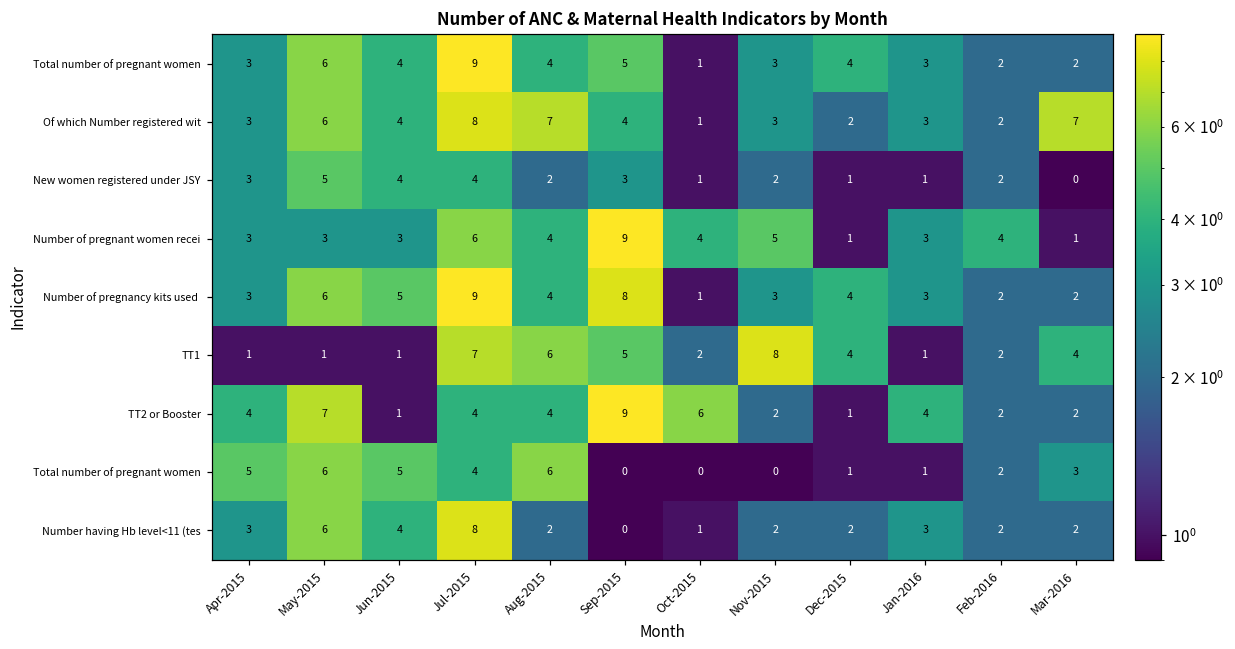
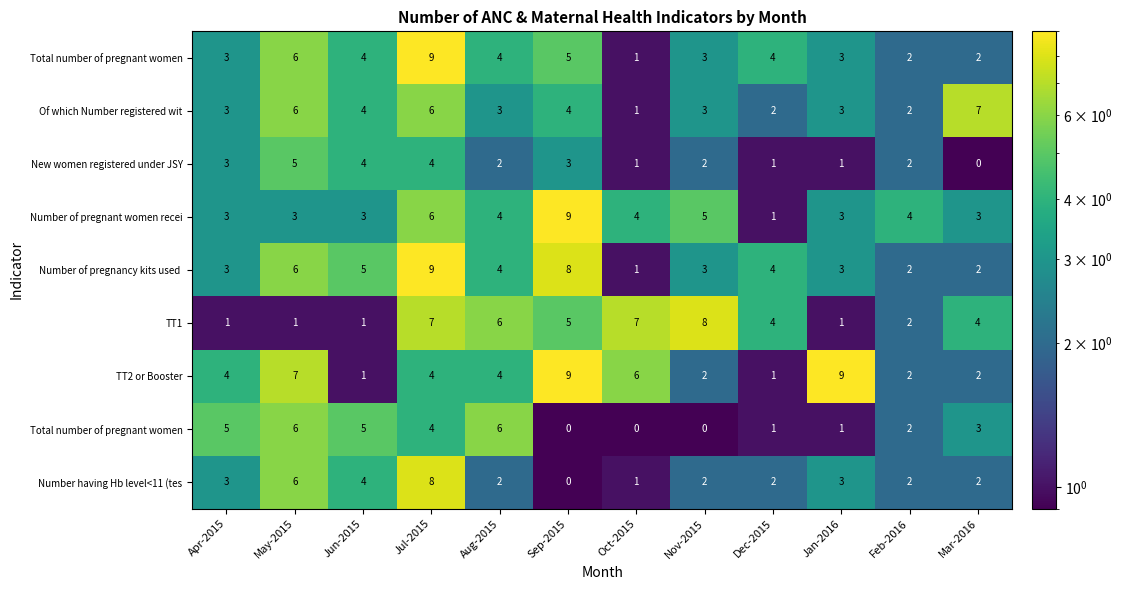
  {
    "Of which Number registered wit": {
      "Apr-2015": 3,
      "May-2015": 6,
      "Jun-2015": 4,
-     "Jul-2015": 8,
-     "Aug-2015": 7,
+     "Jul-2015": 6,
+     "Aug-2015": 3,
      "Sep-2015": 4,
      "Oct-2015": 1,
      "Nov-2015": 3,
      "Dec-2015": 2,
      "Jan-2016": 3,
      "Feb-2016": 2,
      "Mar-2016": 7
    },
    "New women registered under JSY": {
      "Apr-2015": 3,
      "May-2015": 5,
      "Jun-2015": 4,
      "Jul-2015": 4,
      "Aug-2015": 2,
      "Sep-2015": 3,
      "Oct-2015": 1,
      "Nov-2015": 2,
      "Dec-2015": 1,
      "Jan-2016": 1,
      "Feb-2016": 2,
      "Mar-2016": 0
    },
    "Number of pregnant women recei": {
      "Apr-2015": 3,
      "May-2015": 3,
      "Jun-2015": 3,
      "Jul-2015": 6,
      "Aug-2015": 4,
      "Sep-2015": 9,
      "Oct-2015": 4,
      "Nov-2015": 5,
      "Dec-2015": 1,
      "Jan-2016": 3,
      "Feb-2016": 4,
-     "Mar-2016": 1
+     "Mar-2016": 3
    },
    "Number of pregnancy kits used": {
      "Apr-2015": 3,
      "May-2015": 6,
      "Jun-2015": 5,
      "Jul-2015": 9,
      "Aug-2015": 4,
      "Sep-2015": 8,
      "Oct-2015": 1,
      "Nov-2015": 3,
      "Dec-2015": 4,
      "Jan-2016": 3,
      "Feb-2016": 2,
      "Mar-2016": 2
    },
    "TT1": {
      "Apr-2015": 1,
      "May-2015": 1,
      "Jun-2015": 1,
      "Jul-2015": 7,
      "Aug-2015": 6,
      "Sep-2015": 5,
-     "Oct-2015": 2,
+     "Oct-2015": 7,
      "Nov-2015": 8,
      "Dec-2015": 4,
      "Jan-2016": 1,
      "Feb-2016": 2,
      "Mar-2016": 4
    },
    "TT2 or Booster": {
      "Apr-2015": 4,
      "May-2015": 7,
      "Jun-2015": 1,
      "Jul-2015": 4,
      "Aug-2015": 4,
      "Sep-2015": 9,
      "Oct-2015": 6,
      "Nov-2015": 2,
      "Dec-2015": 1,
-     "Jan-2016": 4,
+     "Jan-2016": 9,
      "Feb-2016": 2,
      "Mar-2016": 2
    },
    "Number having Hb level<11 (tes": {
      "Apr-2015": 3,
      "May-2015": 6,
      "Jun-2015": 4,
      "Jul-2015": 8,
      "Aug-2015": 2,
      "Sep-2015": 0,
      "Oct-2015": 1,
      "Nov-2015": 2,
      "Dec-2015": 2,
      "Jan-2016": 3,
      "Feb-2016": 2,
      "Mar-2016": 2
    }
  }
